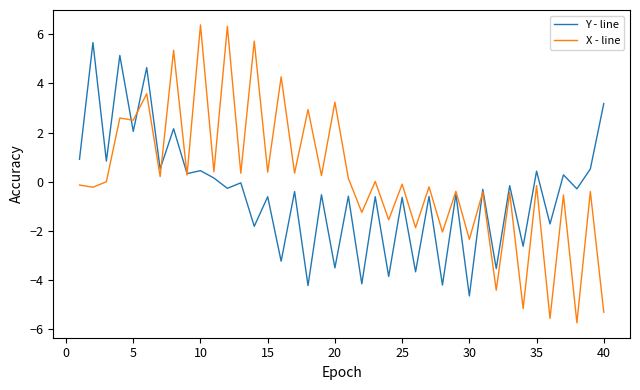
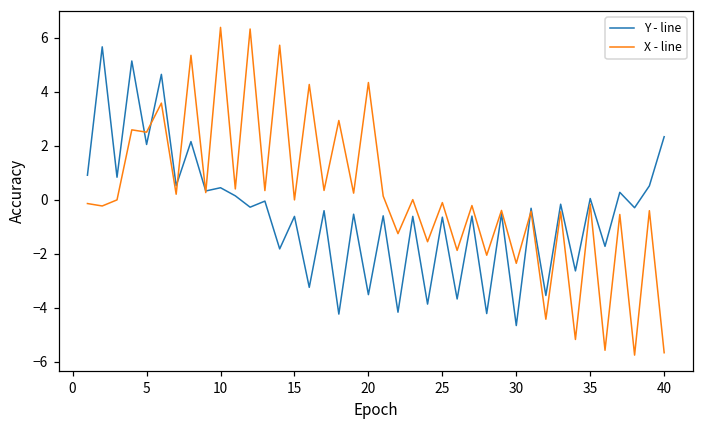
  {
    "Y - line": {
      "5": 2.1,
      "10": 0.5,
      "15": -0.6,
      "20": -3.5,
      "25": -0.6,
      "30": -4.7,
-     "35": 0.4,
-     "40": 3.2
+     "35": 0.1,
+     "40": 2.3
    },
    "X - line": {
      "5": 2.5,
      "10": 6.4,
-     "15": 0.4,
-     "20": 3.2,
+     "15": 0.0,
+     "20": 4.3,
      "25": -0.1,
      "30": -2.3,
      "35": -0.2,
-     "40": -5.3
+     "40": -5.7
    }
  }
